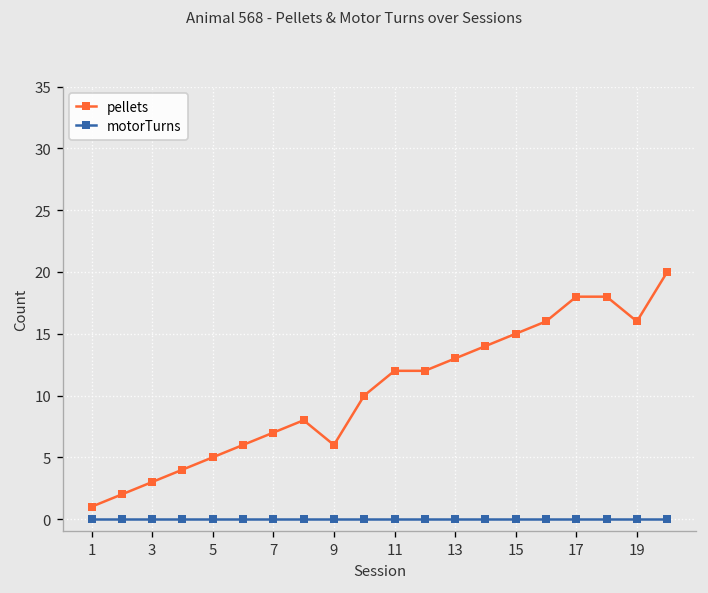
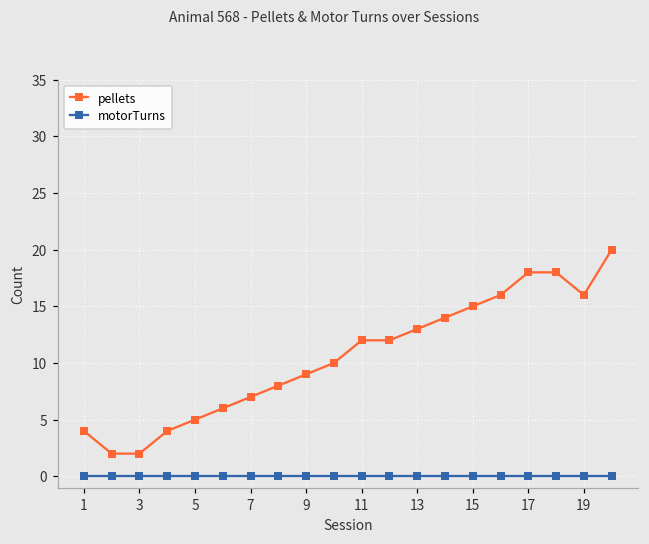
  {
    "pellets": {
-     "1": 1,
-     "3": 3,
+     "1": 4,
+     "3": 2,
      "5": 5,
      "7": 7,
-     "9": 6,
+     "9": 9,
      "11": 12,
      "13": 13,
      "15": 15,
      "17": 18,
      "19": 16
    },
    "motorTurns": {
      "1": 0,
      "3": 0,
      "5": 0,
      "7": 0,
      "9": 0,
      "11": 0,
      "13": 0,
      "15": 0,
      "17": 0,
      "19": 0
    }
  }
